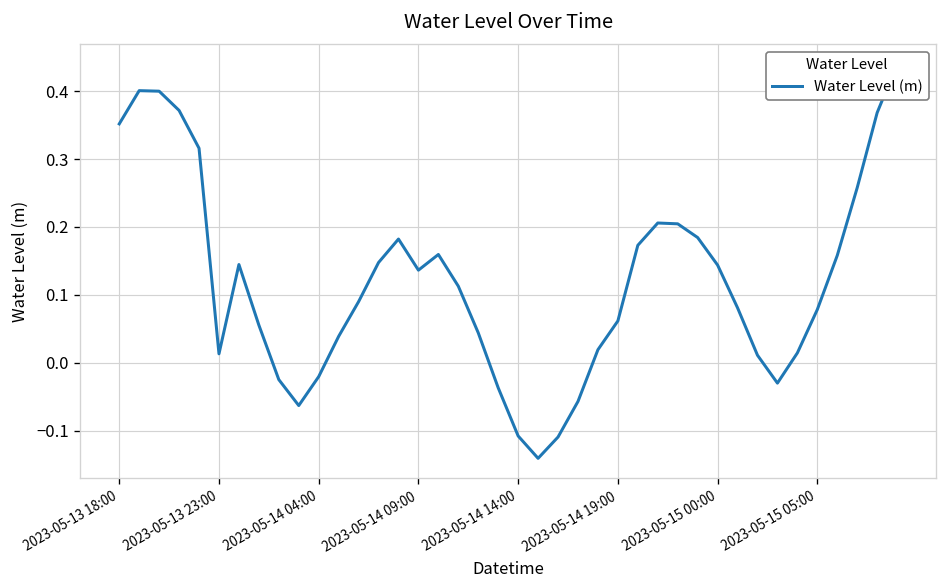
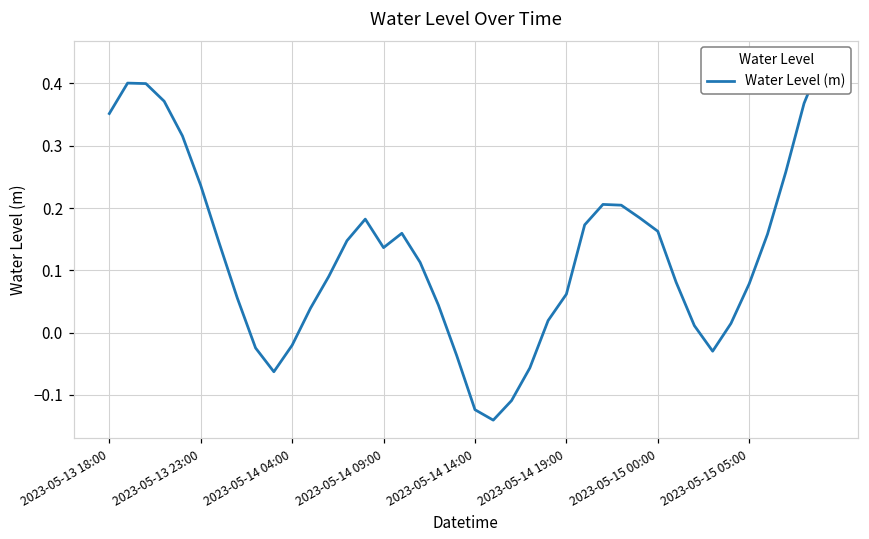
  {
    "2023-05-13 18:00": 0.35,
-   "2023-05-13 23:00": 0.01,
+   "2023-05-13 23:00": 0.24,
    "2023-05-14 04:00": -0.02,
    "2023-05-14 09:00": 0.14,
-   "2023-05-14 14:00": -0.11,
+   "2023-05-14 14:00": -0.12,
    "2023-05-14 19:00": 0.06,
-   "2023-05-15 00:00": 0.14,
+   "2023-05-15 00:00": 0.16,
    "2023-05-15 05:00": 0.08
  }
